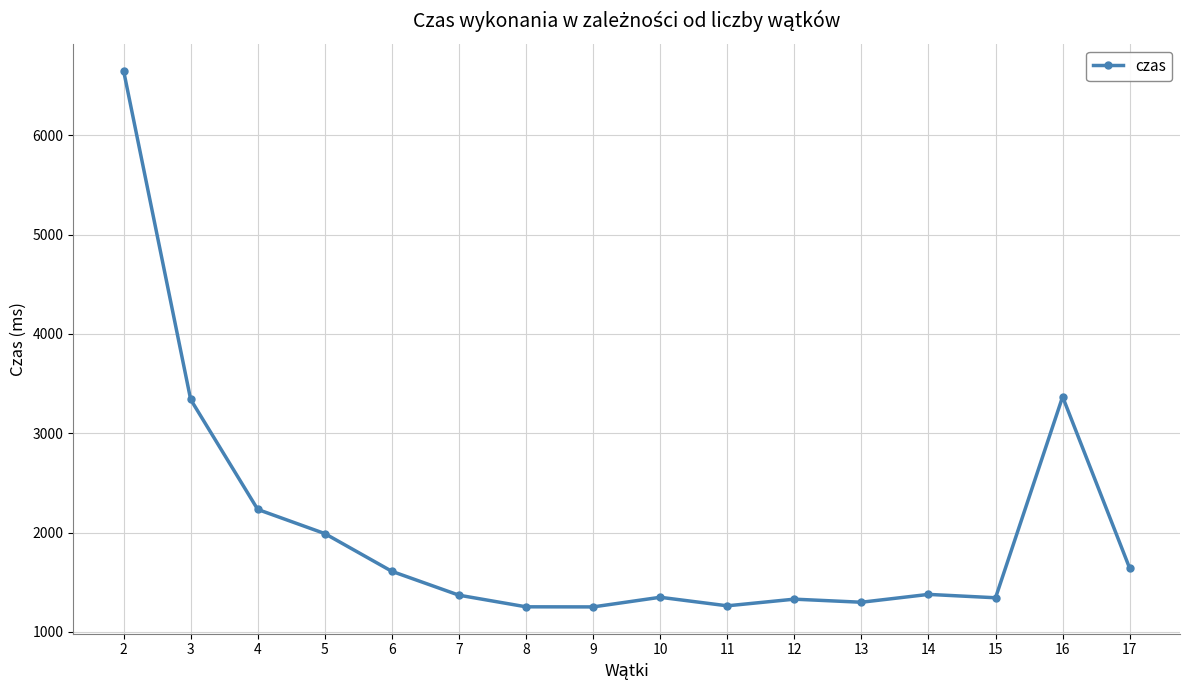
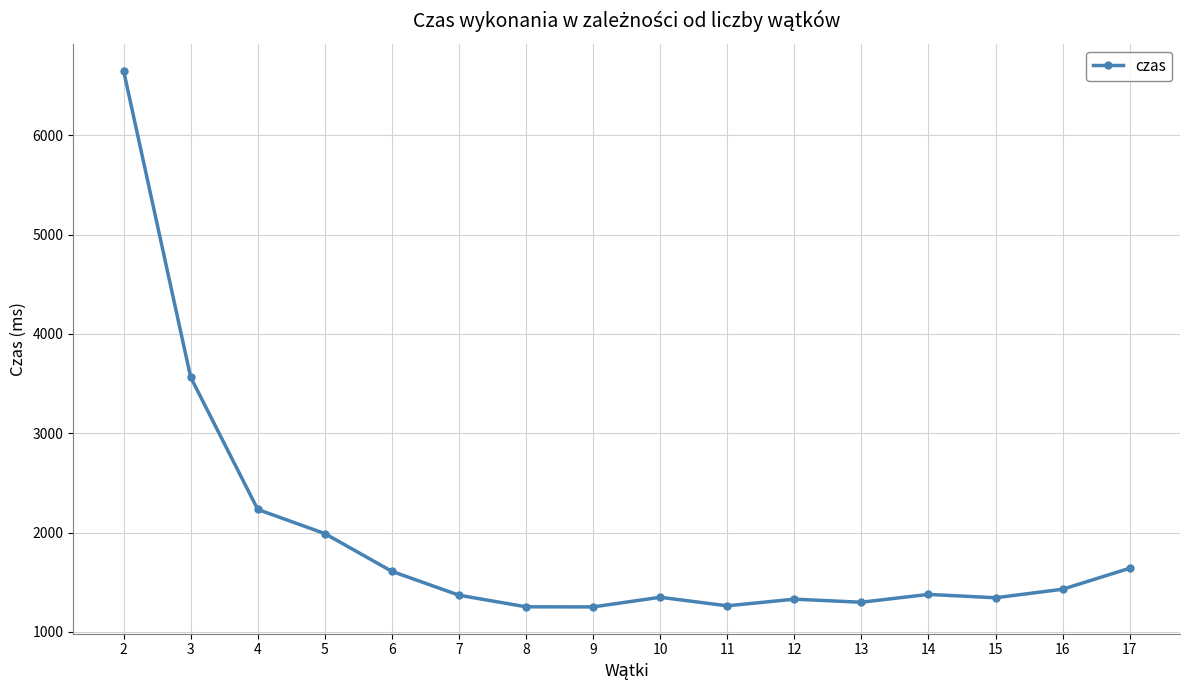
  {
    "2": 6600,
-   "3": 3300,
+   "3": 3600,
    "4": 2200,
    "5": 2000,
    "6": 1600,
    "7": 1400,
    "8": 1300,
    "9": 1300,
    "10": 1300,
    "11": 1300,
    "12": 1300,
    "13": 1300,
    "14": 1400,
    "15": 1300,
-   "16": 3400,
+   "16": 1400,
    "17": 1600
  }
